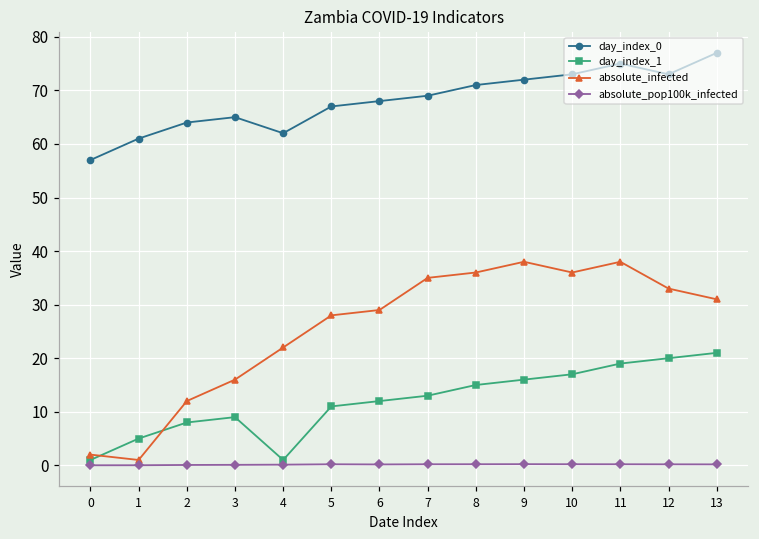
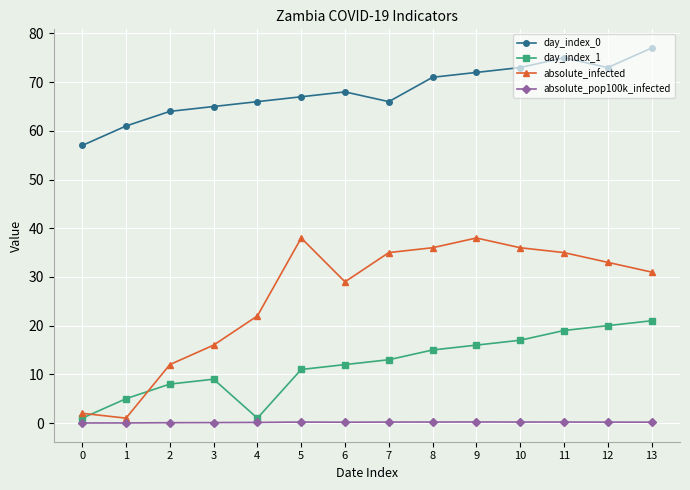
  {
    "day_index_0": {
      "0": 57,
      "1": 61,
      "2": 64,
      "3": 65,
-     "4": 62,
+     "4": 66,
      "5": 67,
      "6": 68,
-     "7": 69,
+     "7": 66,
      "8": 71,
      "9": 72
    },
    "day_index_1": {
      "0": 1,
      "1": 5,
      "2": 8,
      "3": 9,
      "4": 1,
      "5": 11,
      "6": 12,
      "7": 13,
      "8": 15,
      "9": 16,
      "10": 17,
      "11": 19,
      "12": 20,
      "13": 21
    },
    "absolute_infected": {
      "0": 2,
      "1": 1,
      "2": 12,
      "3": 16,
      "4": 22,
-     "5": 28,
+     "5": 38,
      "6": 29,
      "7": 35,
      "8": 36,
      "9": 38,
      "10": 36,
-     "11": 38,
+     "11": 35,
      "12": 33,
      "13": 31
    },
    "absolute_pop100k_infected": {
      "0": 0,
      "1": 0,
      "2": 0,
      "3": 0,
      "4": 0,
      "5": 0,
      "6": 0,
      "7": 0,
      "8": 0,
      "9": 0,
      "10": 0,
      "11": 0,
      "12": 0,
      "13": 0
    }
  }
